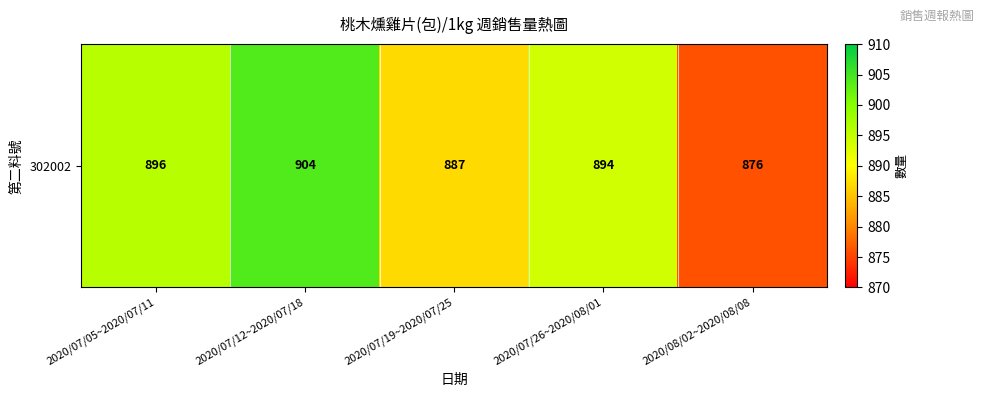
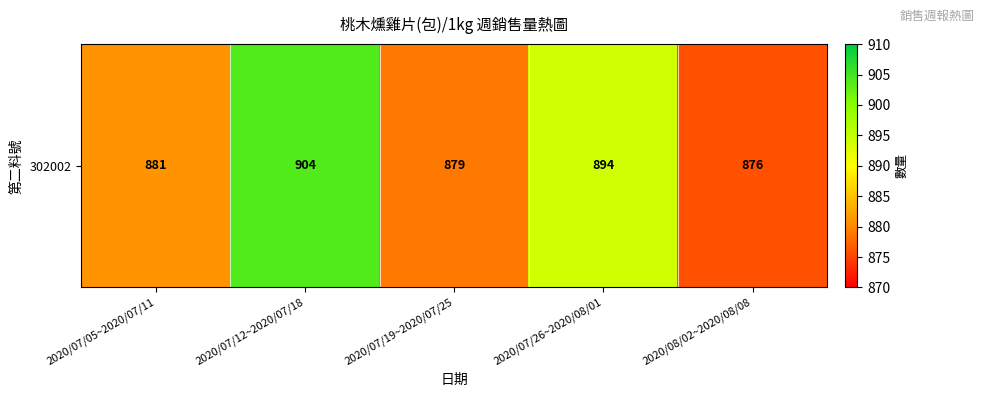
  {
    "302002": {
-     "2020/07/05~2020/07/11": 896,
+     "2020/07/05~2020/07/11": 881,
      "2020/07/12~2020/07/18": 904,
-     "2020/07/19~2020/07/25": 887,
+     "2020/07/19~2020/07/25": 879,
      "2020/07/26~2020/08/01": 894,
      "2020/08/02~2020/08/08": 876
    }
  }
